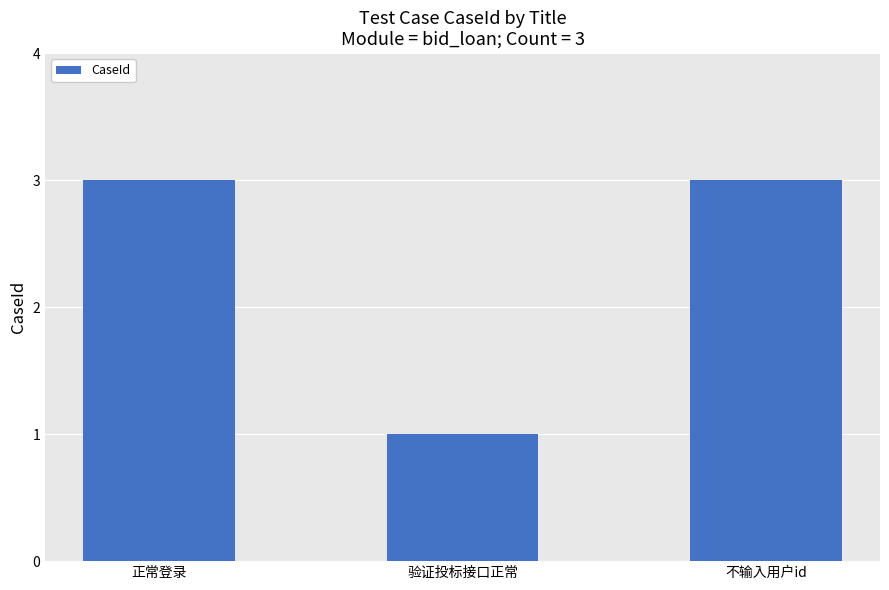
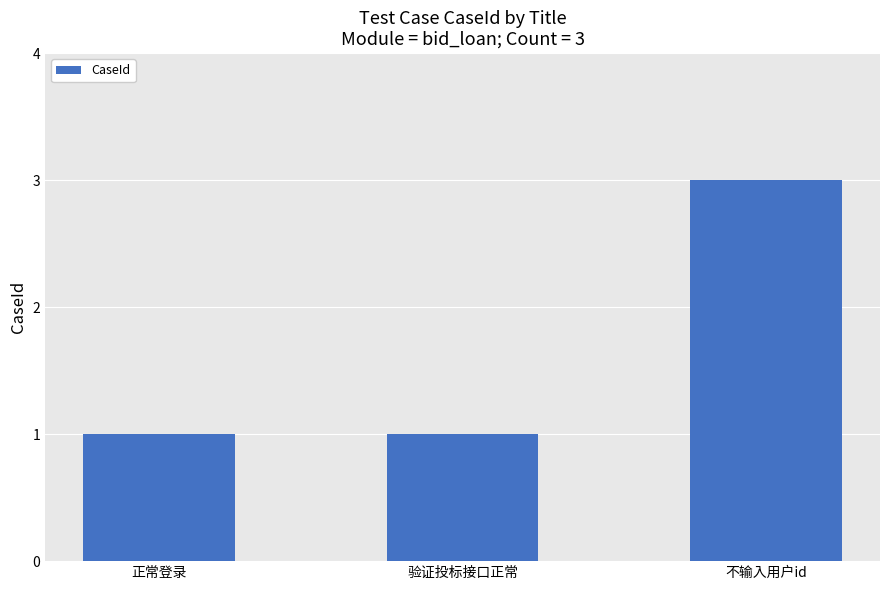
  {
-   "正常登录": 3,
+   "正常登录": 1,
    "验证投标接口正常": 1,
    "不输入用户id": 3
  }
